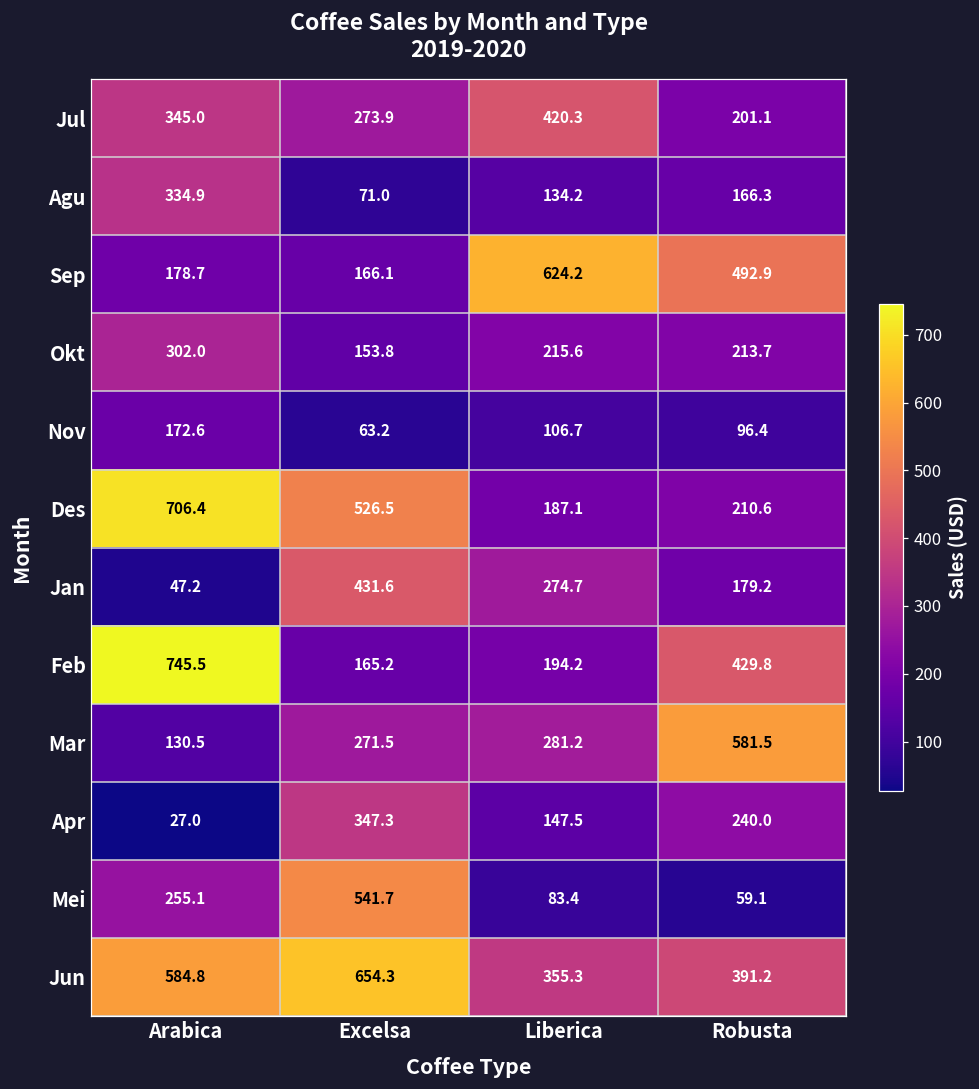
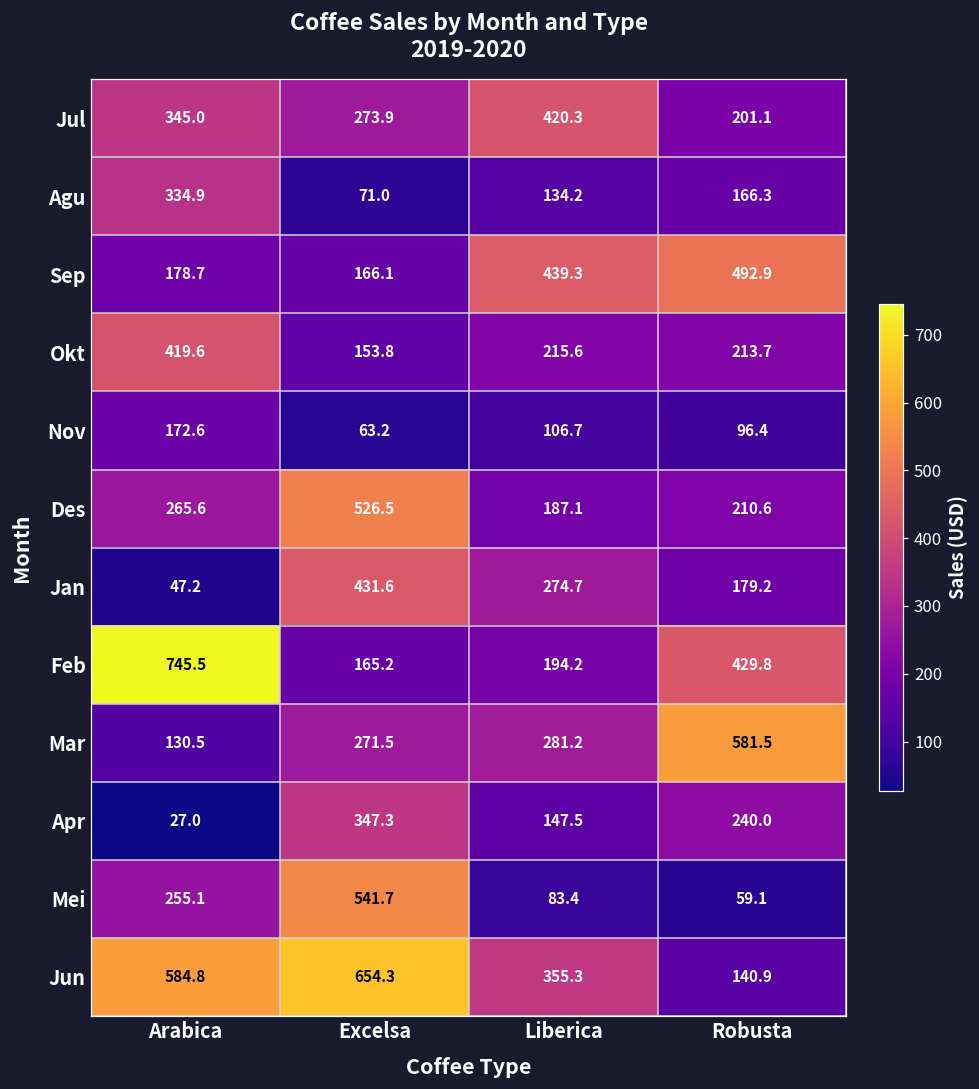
  {
    "Jul": {
      "Arabica": 345.0,
      "Excelsa": 273.9,
      "Liberica": 420.3,
      "Robusta": 201.1
    },
    "Agu": {
      "Arabica": 334.9,
      "Excelsa": 71.0,
      "Liberica": 134.2,
      "Robusta": 166.3
    },
    "Sep": {
      "Arabica": 178.7,
      "Excelsa": 166.1,
-     "Liberica": 624.2,
+     "Liberica": 439.3,
      "Robusta": 492.9
    },
    "Okt": {
-     "Arabica": 302.0,
+     "Arabica": 419.6,
      "Excelsa": 153.8,
      "Liberica": 215.6,
      "Robusta": 213.7
    },
    "Nov": {
      "Arabica": 172.6,
      "Excelsa": 63.2,
      "Liberica": 106.7,
      "Robusta": 96.4
    },
    "Des": {
-     "Arabica": 706.4,
+     "Arabica": 265.6,
      "Excelsa": 526.5,
      "Liberica": 187.1,
      "Robusta": 210.6
    },
    "Jan": {
      "Arabica": 47.2,
      "Excelsa": 431.6,
      "Liberica": 274.7,
      "Robusta": 179.2
    },
    "Feb": {
      "Arabica": 745.5,
      "Excelsa": 165.2,
      "Liberica": 194.2,
      "Robusta": 429.8
    },
    "Mar": {
      "Arabica": 130.5,
      "Excelsa": 271.5,
      "Liberica": 281.2,
      "Robusta": 581.5
    },
    "Apr": {
      "Arabica": 27.0,
      "Excelsa": 347.3,
      "Liberica": 147.5,
      "Robusta": 240.0
    },
    "Mei": {
      "Arabica": 255.1,
      "Excelsa": 541.7,
      "Liberica": 83.4,
      "Robusta": 59.1
    },
    "Jun": {
      "Arabica": 584.8,
      "Excelsa": 654.3,
      "Liberica": 355.3,
-     "Robusta": 391.2
+     "Robusta": 140.9
    }
  }
